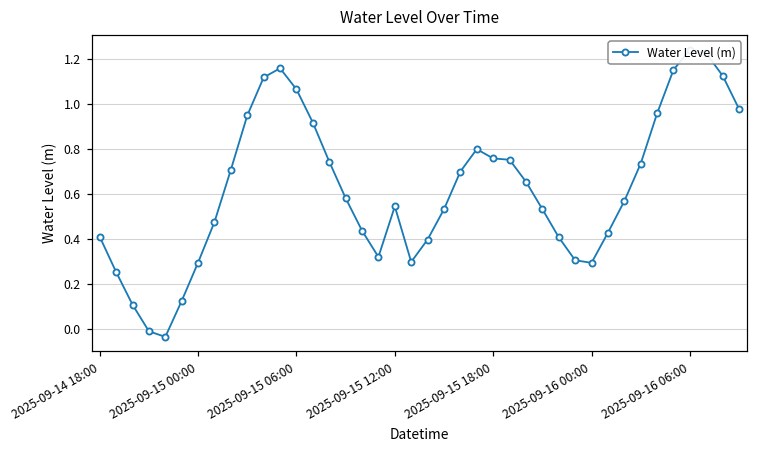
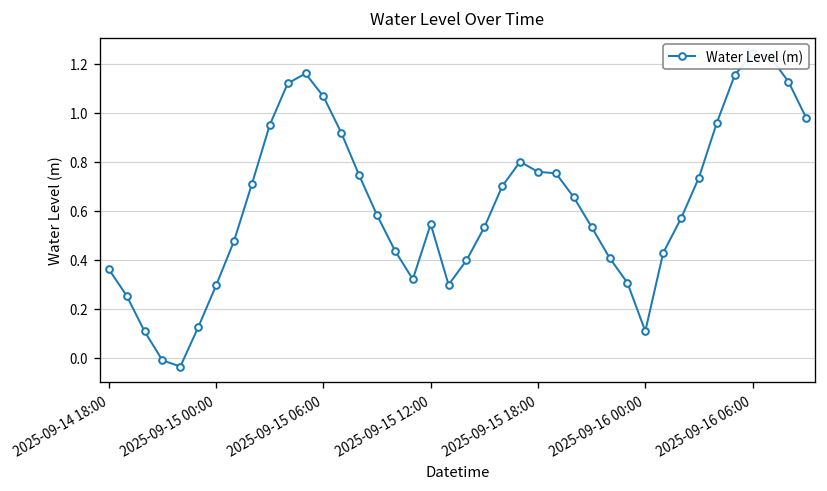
  {
-   "2025-09-14 18:00": 0.41,
+   "2025-09-14 18:00": 0.36,
    "2025-09-15 00:00": 0.30,
    "2025-09-15 06:00": 1.07,
    "2025-09-15 12:00": 0.55,
    "2025-09-15 18:00": 0.76,
-   "2025-09-16 00:00": 0.29
+   "2025-09-16 00:00": 0.11
  }
